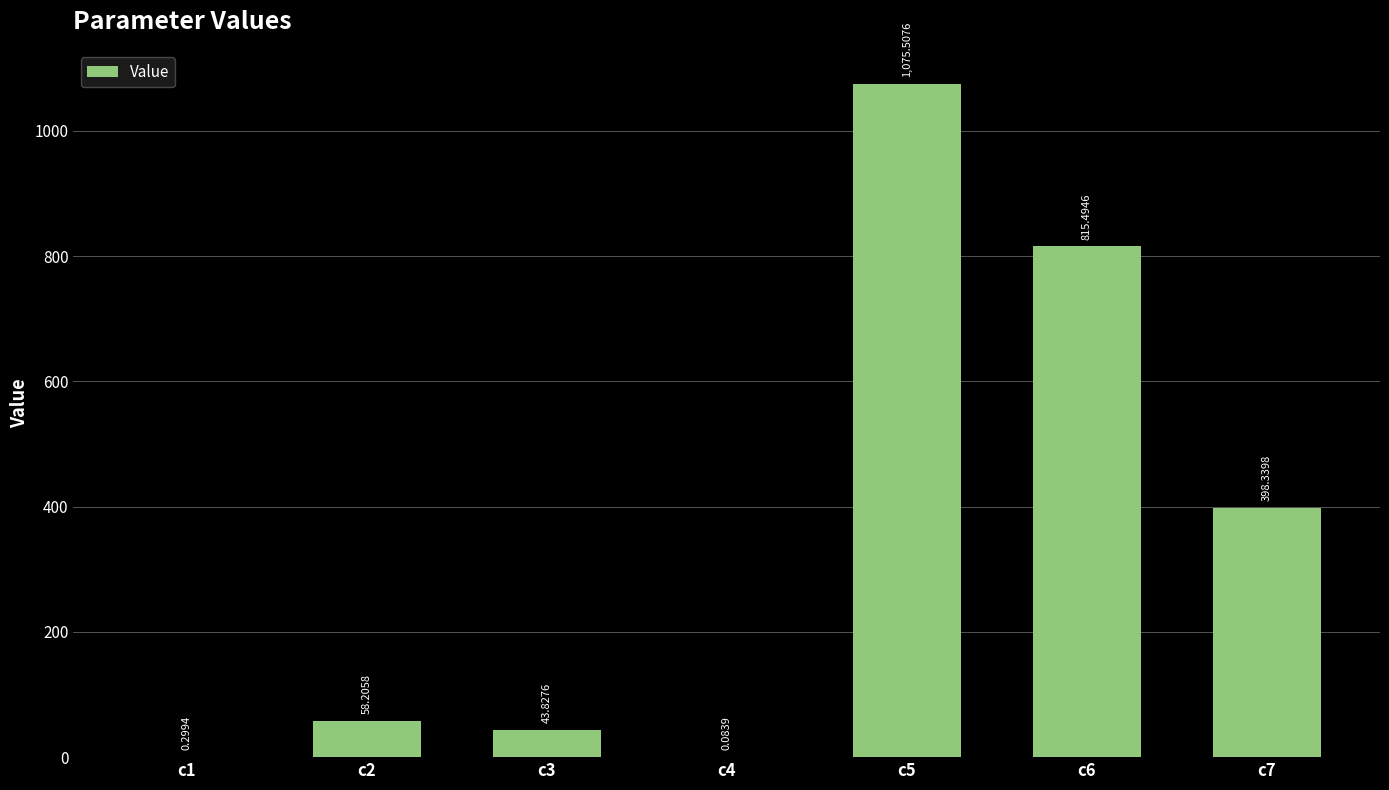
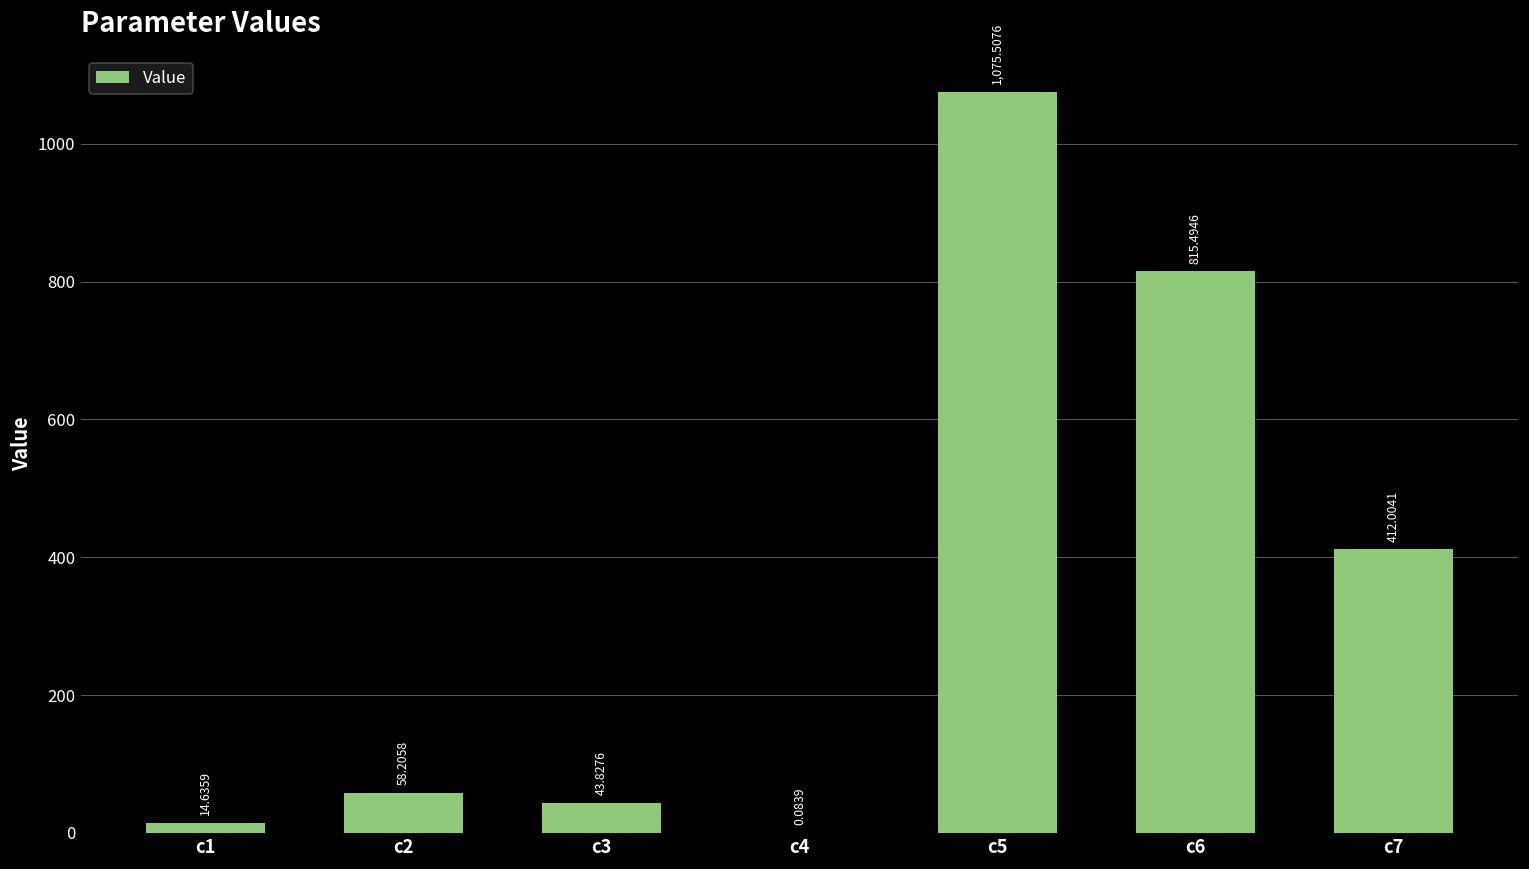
  {
-   "c1": "0.2994",
+   "c1": "14.6359",
    "c2": "58.2058",
    "c3": "43.8276",
    "c4": "0.0839",
    "c5": "1,075.5076",
    "c6": "815.4946",
-   "c7": "398.3398"
+   "c7": "412.0041"
  }
